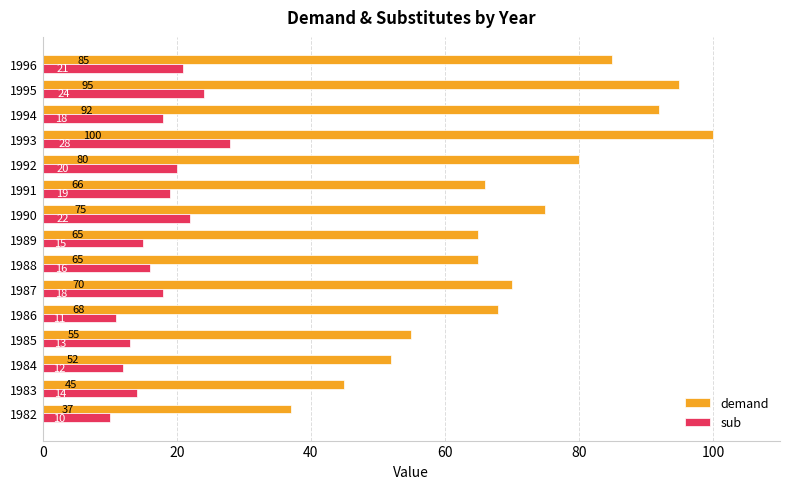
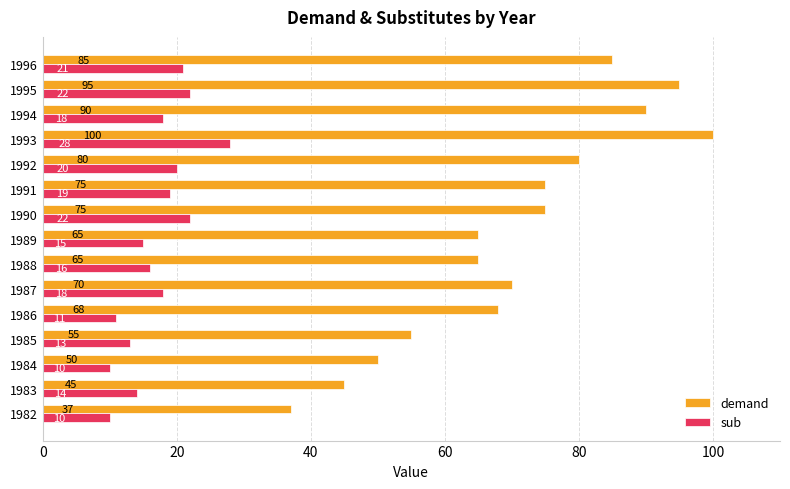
  {
    "demand": {
      "1996": 85,
      "1995": 95,
-     "1994": 92,
+     "1994": 90,
      "1993": 100,
      "1992": 80,
-     "1991": 66,
+     "1991": 75,
      "1990": 75,
      "1989": 65,
      "1988": 65,
      "1987": 70,
      "1986": 68,
      "1985": 55,
-     "1984": 52,
+     "1984": 50,
      "1983": 45,
      "1982": 37
    },
    "sub": {
      "1996": 21,
-     "1995": 24,
+     "1995": 22,
      "1994": 18,
      "1993": 28,
      "1992": 20,
      "1991": 19,
      "1990": 22,
      "1989": 15,
      "1988": 16,
      "1987": 18,
      "1986": 11,
      "1985": 13,
-     "1984": 12,
+     "1984": 10,
      "1983": 14,
      "1982": 10
    }
  }
